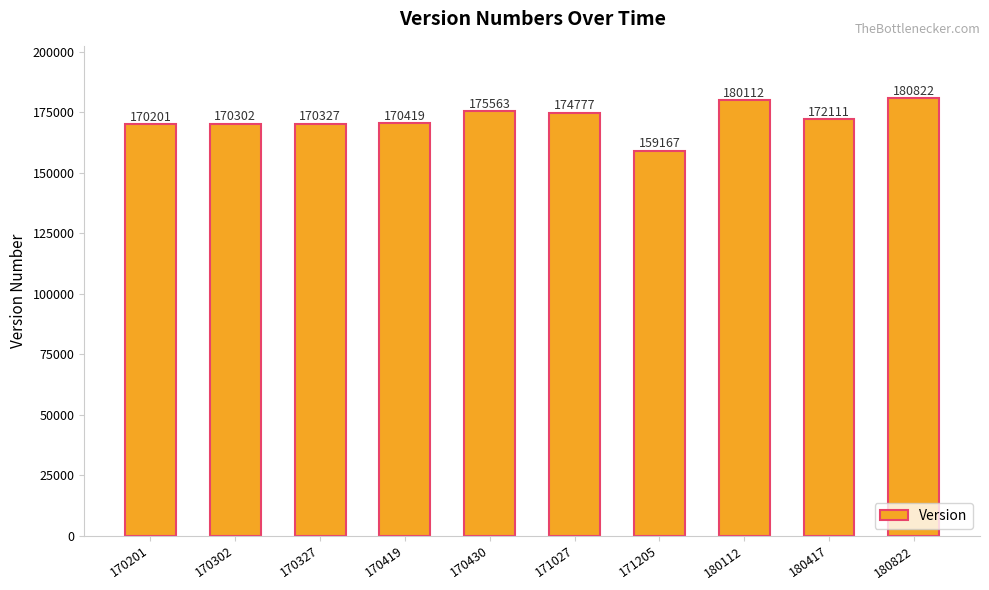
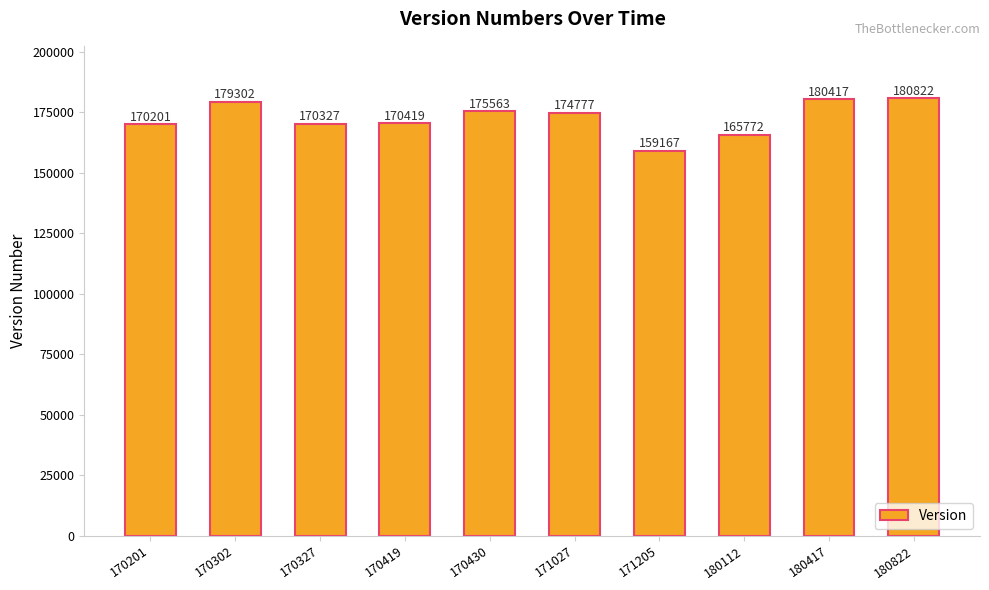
  {
    "170201": 170201,
-   "170302": 170302,
+   "170302": 179302,
    "170327": 170327,
    "170419": 170419,
    "170430": 175563,
    "171027": 174777,
    "171205": 159167,
-   "180112": 180112,
-   "180417": 172111,
+   "180112": 165772,
+   "180417": 180417,
    "180822": 180822
  }
